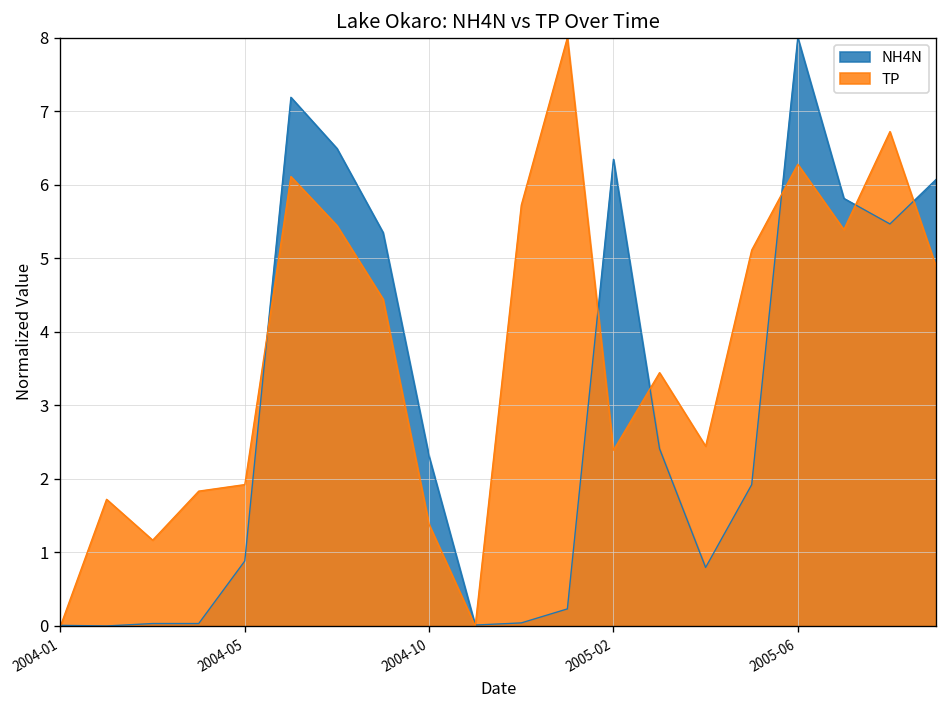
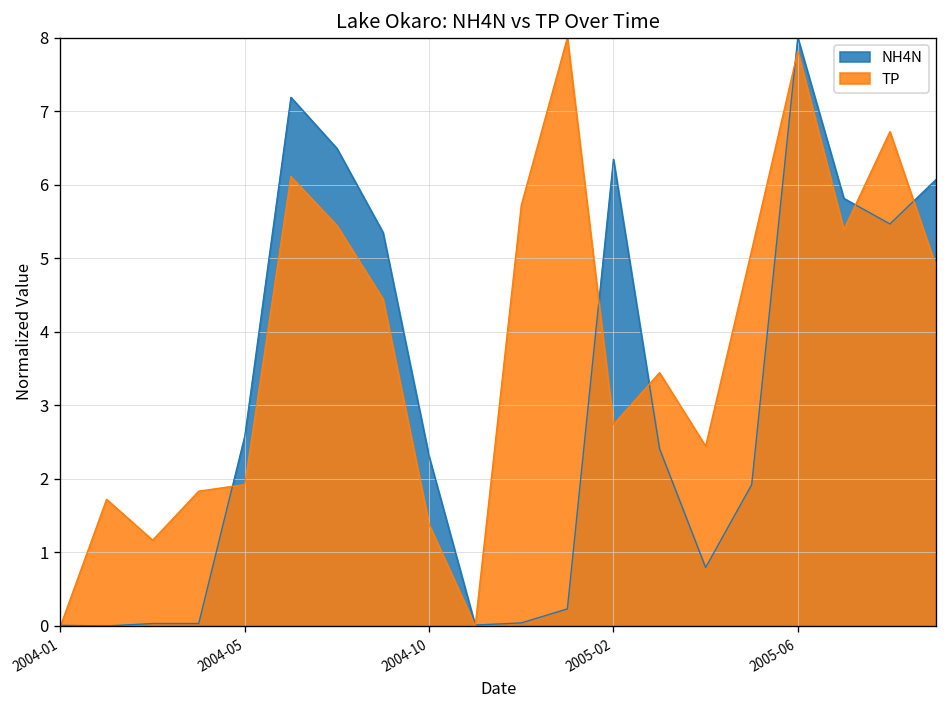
  {
    "NH4N": {
-     "2004-05": 0.9,
+     "2004-05": 2.6,
      "2004-10": 2.3,
      "2005-02": 6.3,
      "2005-06": 8.0
    },
    "TP": {
      "2004-05": 1.9,
      "2004-10": 1.4,
-     "2005-02": 2.4,
-     "2005-06": 6.3
+     "2005-02": 2.7,
+     "2005-06": 7.8
    }
  }
